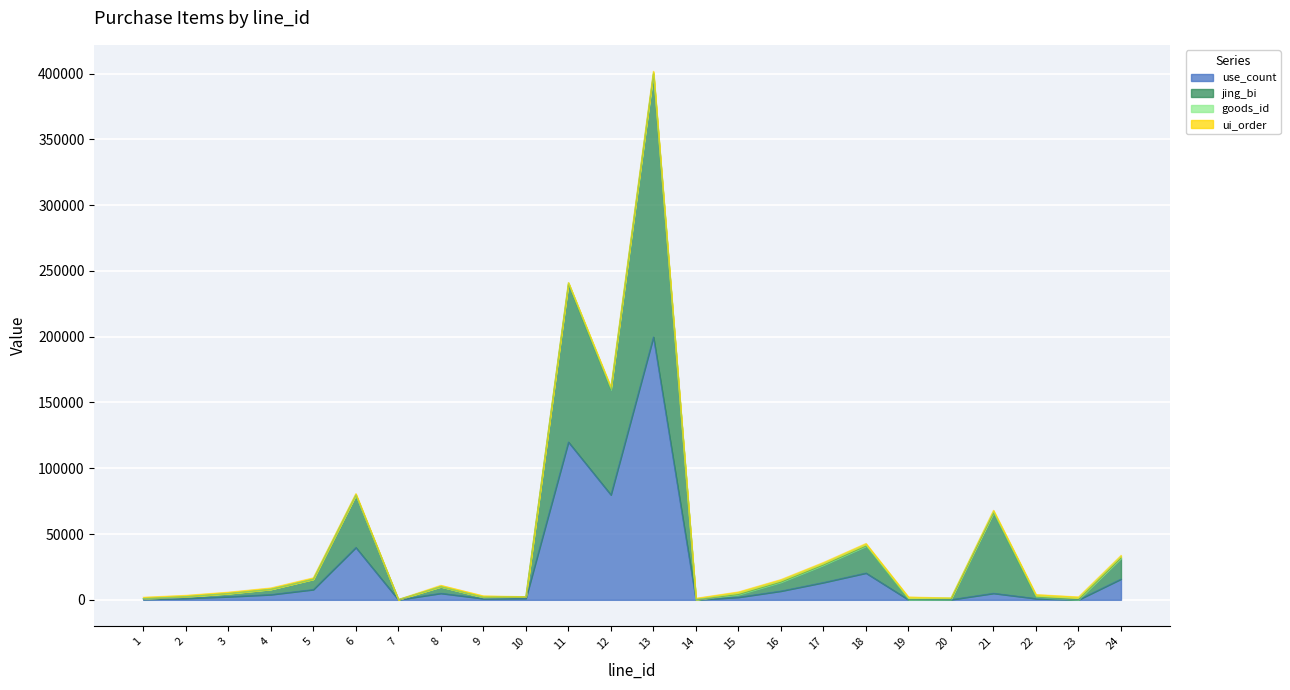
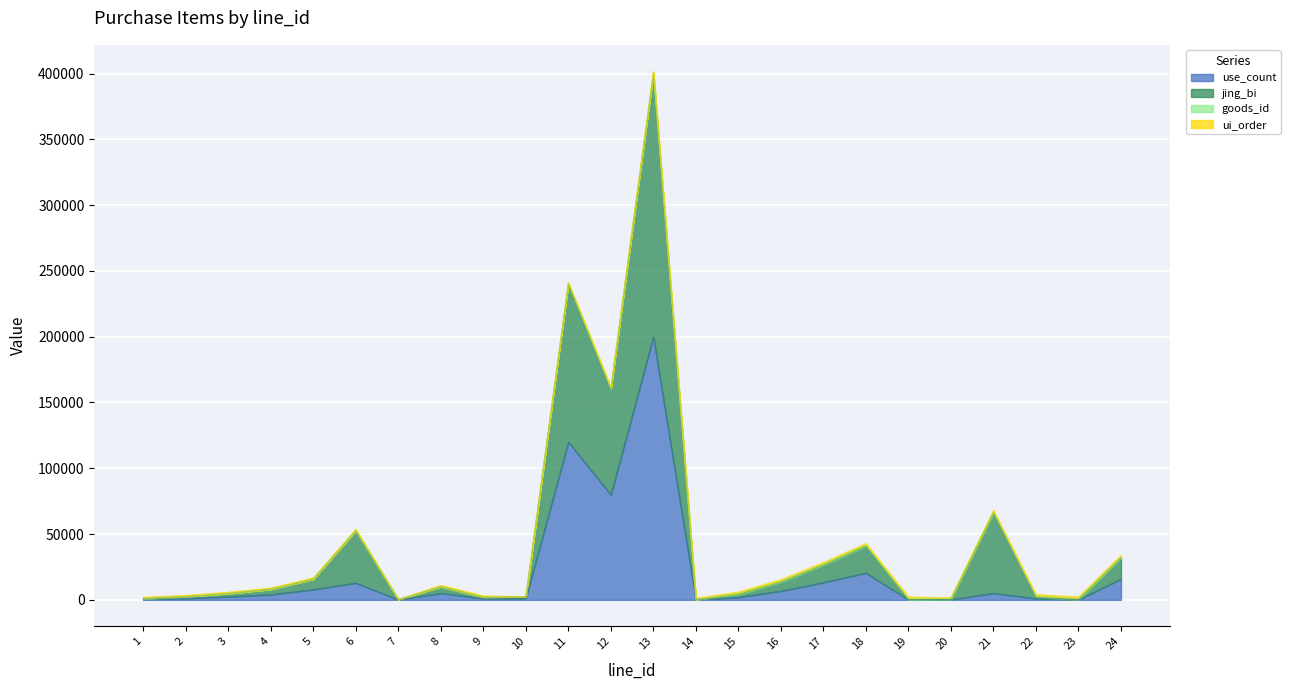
  {
    "use_count": {
      "3": 2000,
      "4": 4000,
      "5": 8000,
-     "6": 40000,
+     "6": 13000,
      "8": 5000,
      "11": 120000,
      "12": 80000,
      "13": 200000,
      "15": 2000,
      "16": 7000,
      "17": 13000,
      "18": 20000,
      "21": 5000,
      "24": 16000
    }
  }
